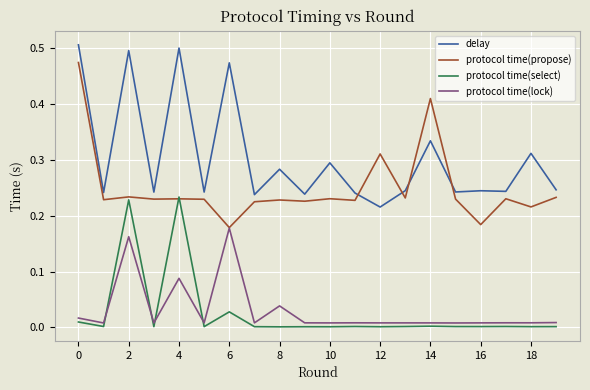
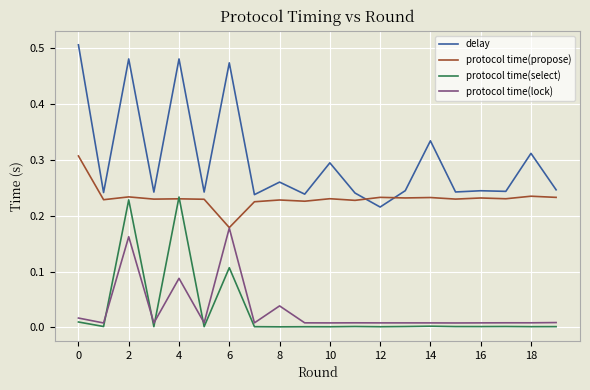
  {
    "delay": {
      "0": 0.51,
-     "2": 0.50,
-     "4": 0.50,
+     "2": 0.48,
+     "4": 0.48,
      "6": 0.47,
-     "8": 0.28,
+     "8": 0.26,
      "10": 0.29,
      "12": 0.22,
      "14": 0.33,
      "16": 0.24,
      "18": 0.31
    },
    "protocol time(propose)": {
-     "0": 0.47,
+     "0": 0.31,
      "2": 0.23,
      "8": 0.23,
      "10": 0.23,
-     "12": 0.31,
-     "14": 0.41,
-     "16": 0.18,
-     "18": 0.22
+     "12": 0.23,
+     "14": 0.23,
+     "16": 0.23,
+     "18": 0.23
    },
    "protocol time(select)": {
      "0": 0.01,
      "2": 0.23,
-     "6": 0.03,
+     "6": 0.11,
      "8": 0.00,
      "10": 0.00,
      "12": 0.00,
      "14": 0.00,
      "16": 0.00,
      "18": 0.00
    },
    "protocol time(lock)": {
      "0": 0.02,
      "2": 0.16,
      "4": 0.09,
      "8": 0.04,
      "10": 0.01,
      "12": 0.01,
      "14": 0.01,
      "16": 0.01,
      "18": 0.01
    }
  }
